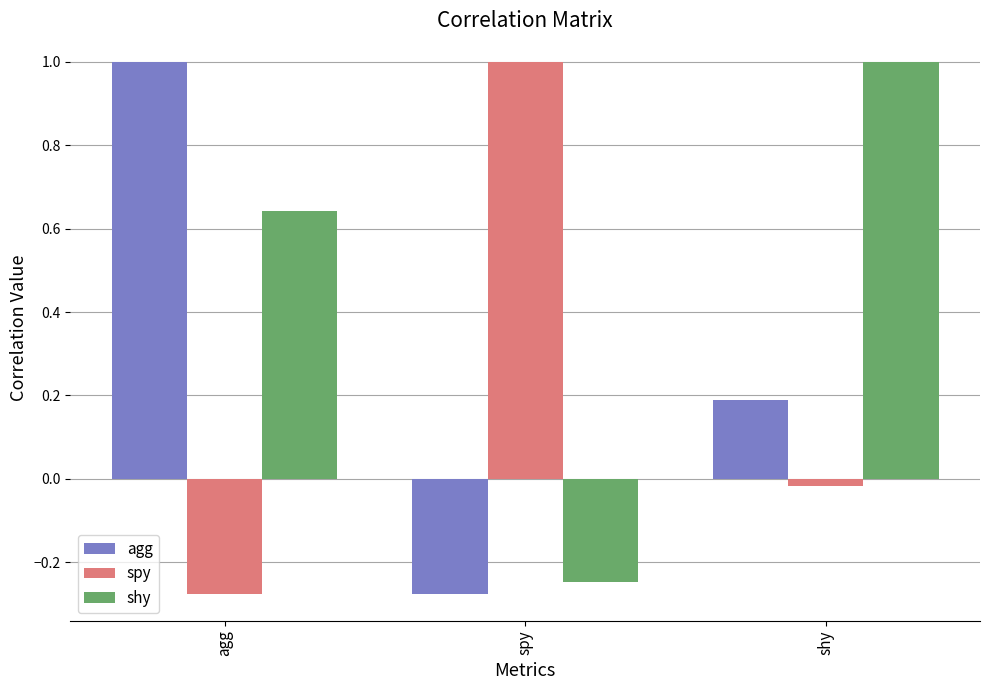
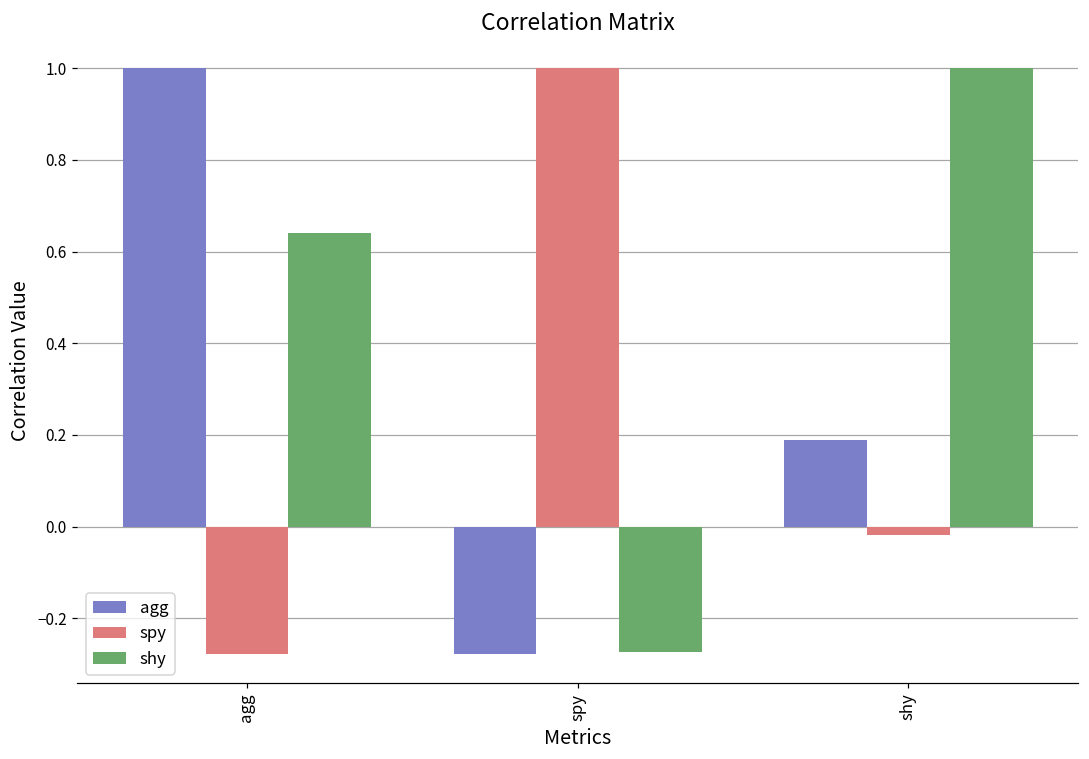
  {
    "agg": {
      "agg": 1.00,
      "spy": -0.28,
      "shy": 0.19
    },
    "spy": {
      "agg": -0.28,
      "spy": 1.00,
      "shy": -0.02
    },
    "shy": {
      "agg": 0.64,
-     "spy": -0.25,
+     "spy": -0.27,
      "shy": 1.00
    }
  }
